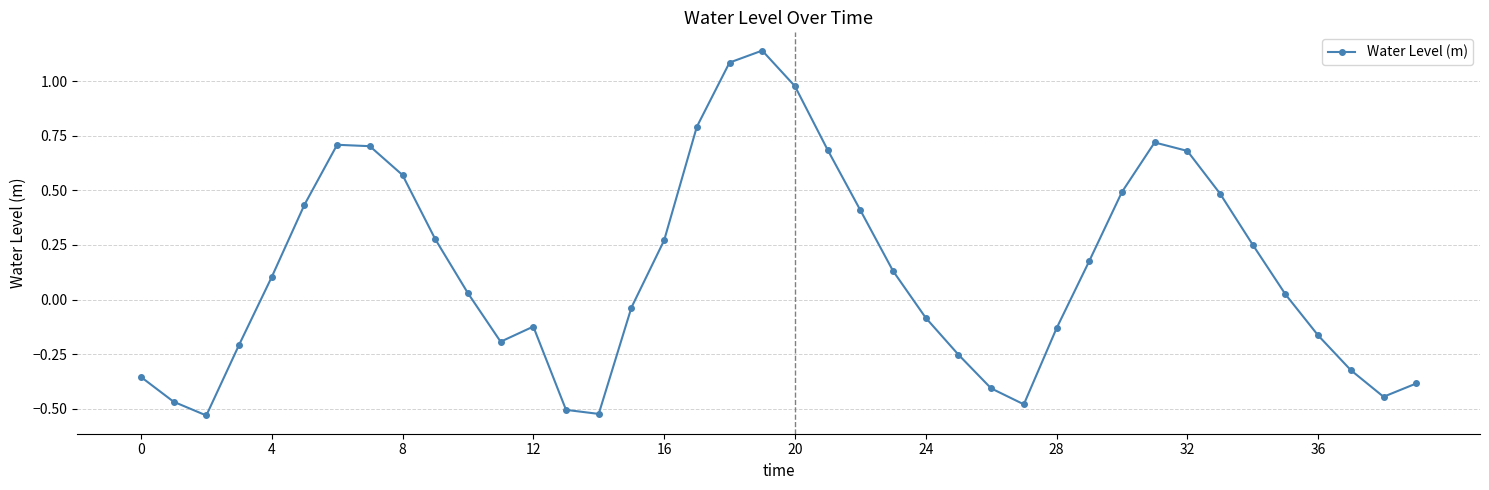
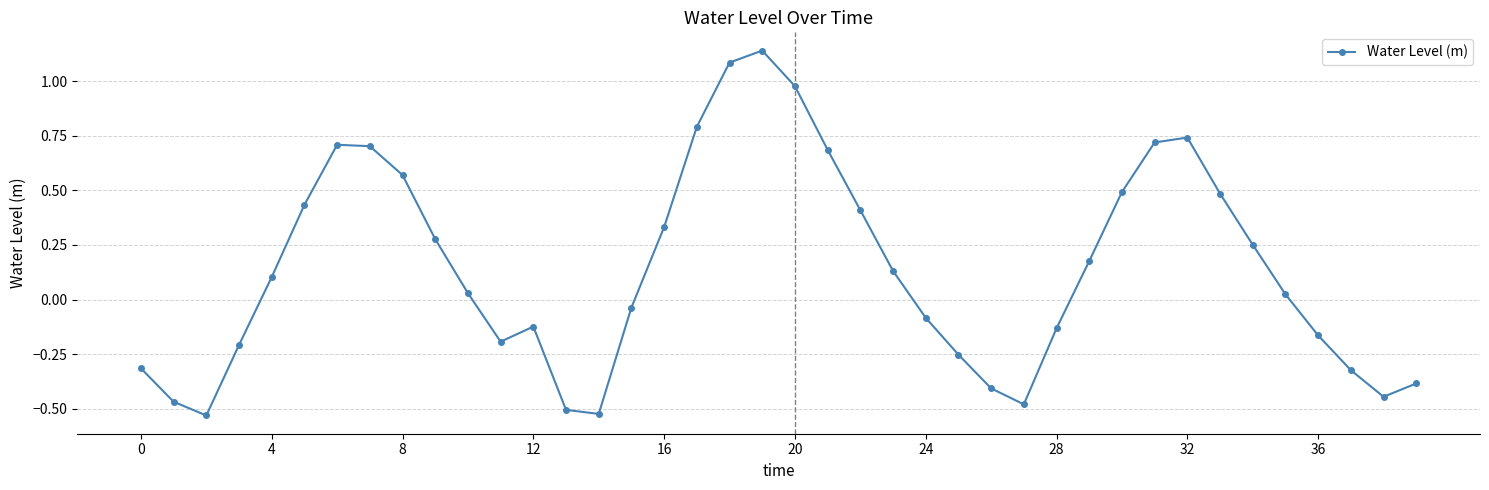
  {
-   "0": -0.35,
+   "0": -0.32,
    "4": 0.10,
    "8": 0.57,
    "12": -0.12,
-   "16": 0.27,
+   "16": 0.33,
    "20": 0.98,
    "24": -0.08,
    "28": -0.13,
-   "32": 0.68,
+   "32": 0.74,
    "36": -0.16
  }
